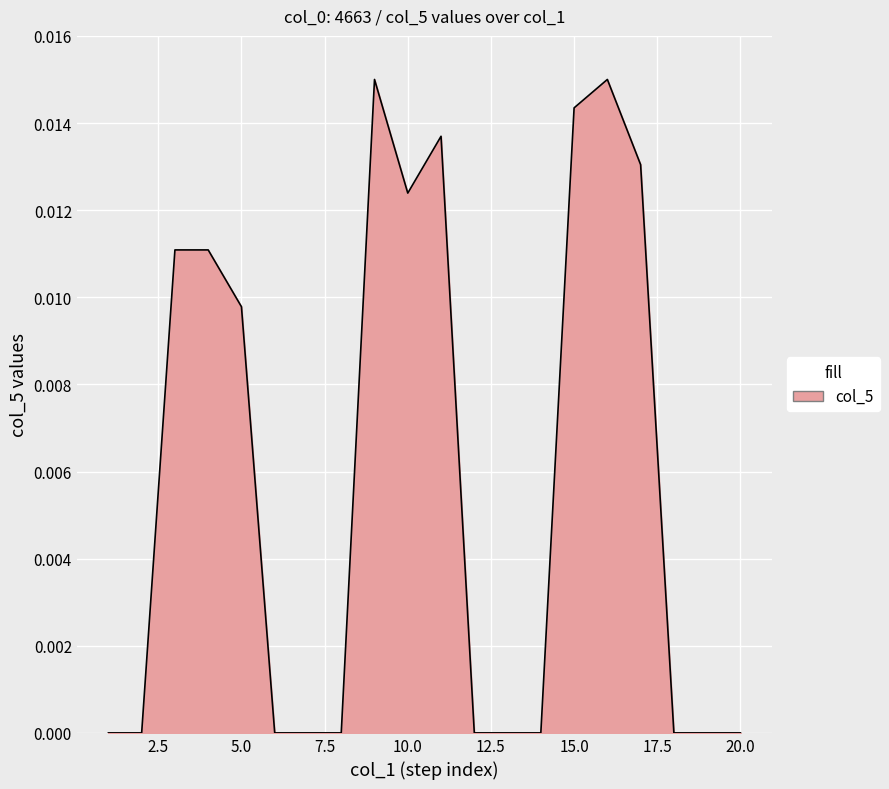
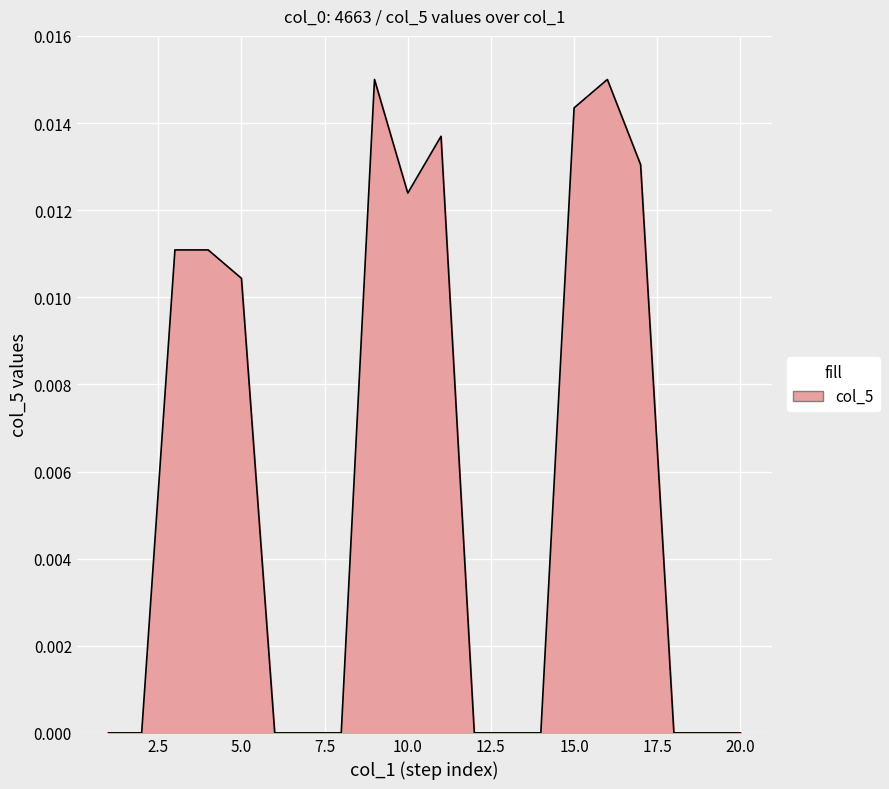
  {
-   "5.0": 0.0098,
+   "5.0": 0.0104,
    "10.0": 0.0124,
    "15.0": 0.0143,
    "20.0": 0.0000
  }
